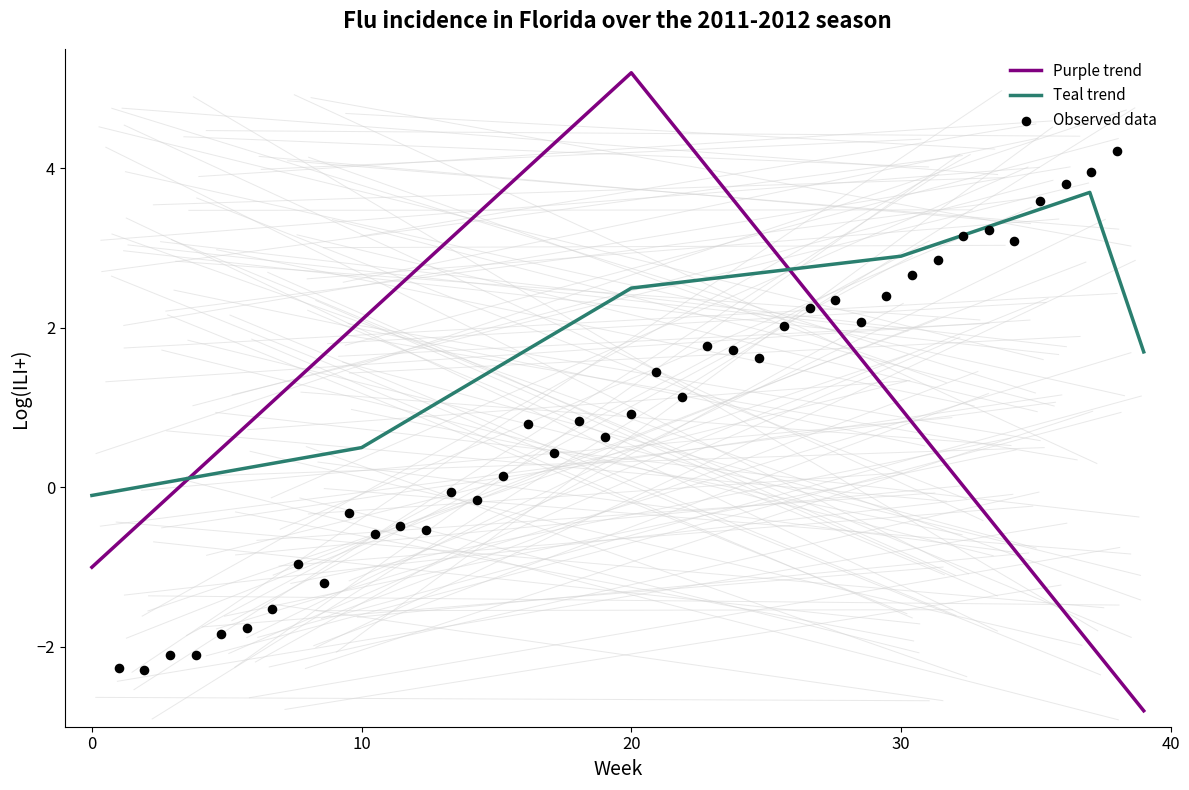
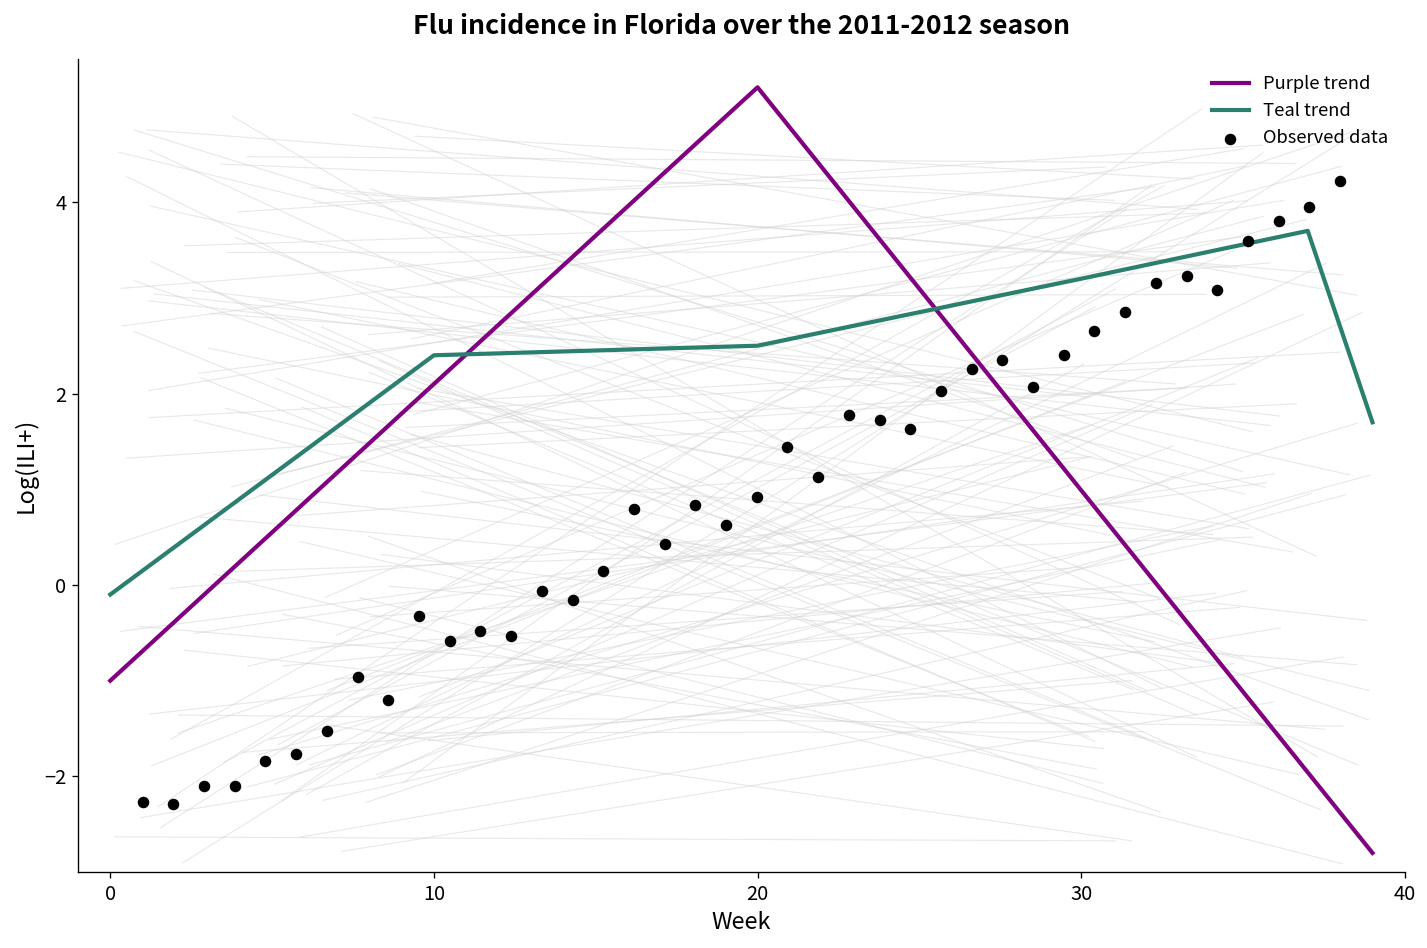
  {
    "Purple trend": {
      "0": -1.0,
      "20": 5.2
    },
    "Teal trend": {
      "0": -0.1,
-     "10": 0.5,
+     "10": 2.4,
      "20": 2.5,
-     "30": 2.9
+     "30": 3.2
    }
  }
